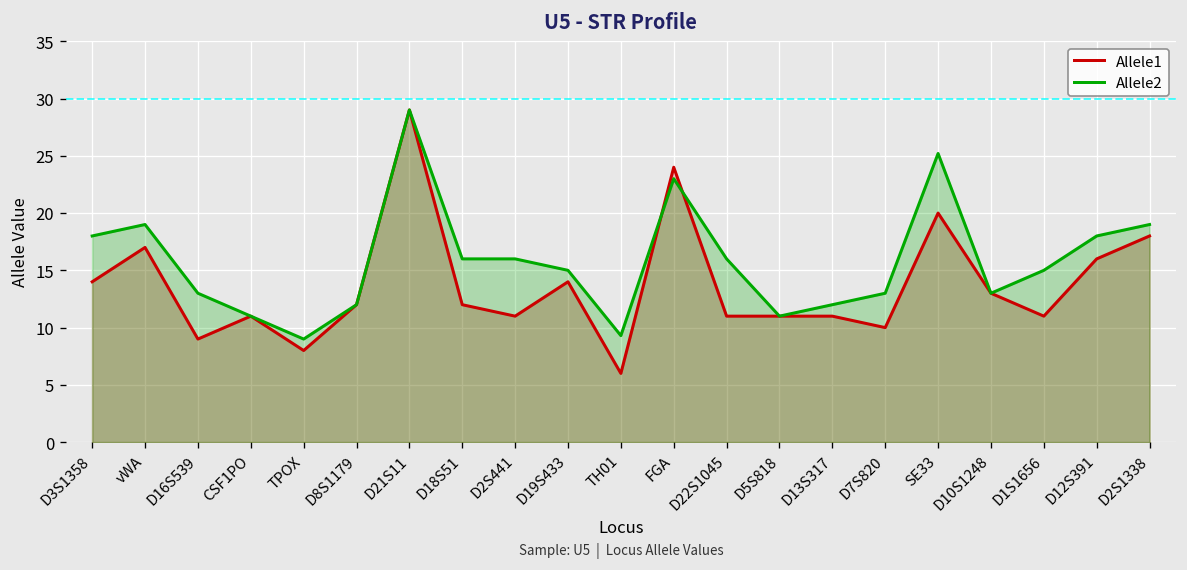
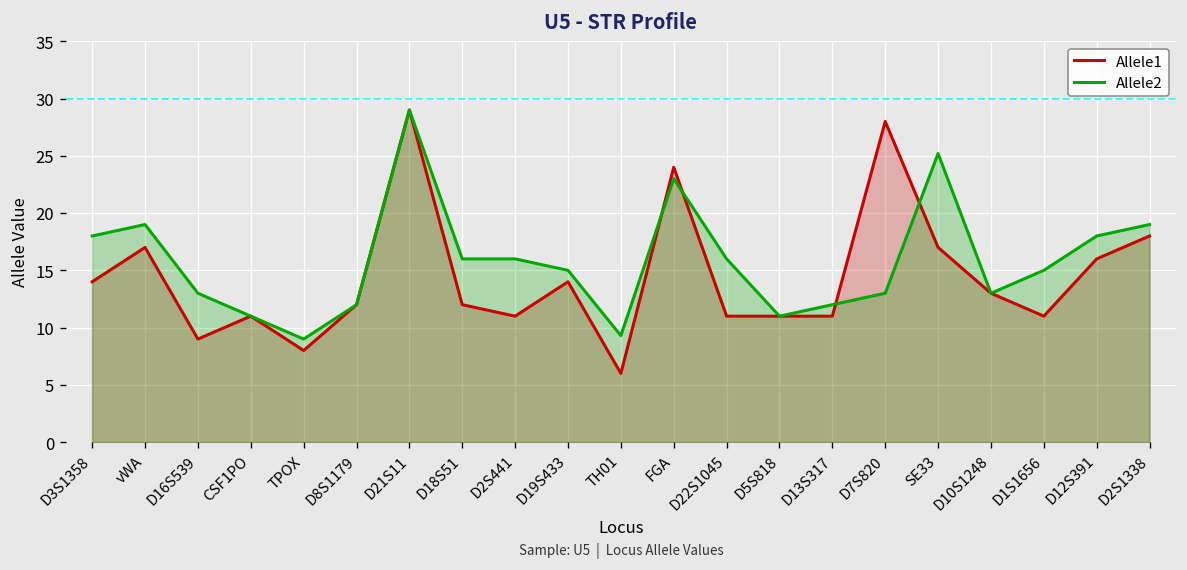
  {
    "Allele1": {
      "D3S1358": 14,
      "vWA": 17,
      "D16S539": 9,
      "TPOX": 8,
      "D18S51": 12,
      "D2S441": 11,
      "D19S433": 14,
      "TH01": 6,
      "FGA": 24,
      "D22S1045": 11,
      "D13S317": 11,
-     "D7S820": 10,
-     "SE33": 20,
+     "D7S820": 28,
+     "SE33": 17,
      "D1S1656": 11,
      "D12S391": 16,
      "D2S1338": 18
    },
    "Allele2": {
      "D3S1358": 18,
      "vWA": 19,
      "D16S539": 13,
      "TPOX": 9,
      "D18S51": 16,
      "D2S441": 16,
      "D19S433": 15,
      "TH01": 9,
      "FGA": 23,
      "D22S1045": 16,
      "D13S317": 12,
      "D7S820": 13,
      "SE33": 25,
      "D1S1656": 15,
      "D12S391": 18,
      "D2S1338": 19
    }
  }
